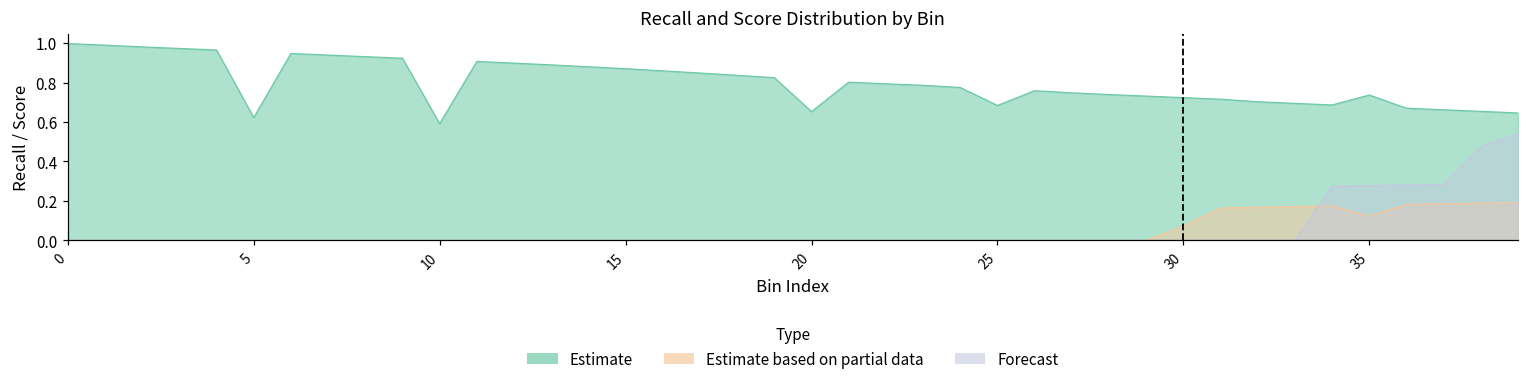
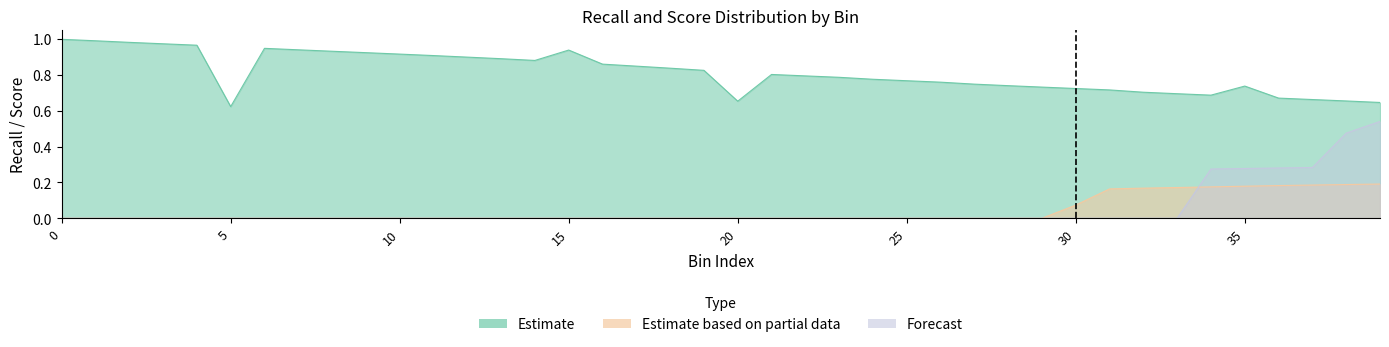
  {
    "Estimate": {
      "0": 1.00,
      "5": 0.62,
-     "10": 0.59,
-     "15": 0.87,
+     "10": 0.92,
+     "15": 0.94,
      "20": 0.65,
-     "25": 0.68,
+     "25": 0.77,
      "30": 0.72,
      "35": 0.74
    },
    "Estimate based on partial data": {
      "30": 0.07,
-     "35": 0.12
+     "35": 0.18
    },
    "Forecast": {
      "30": 0.00,
      "35": 0.28
    }
  }
